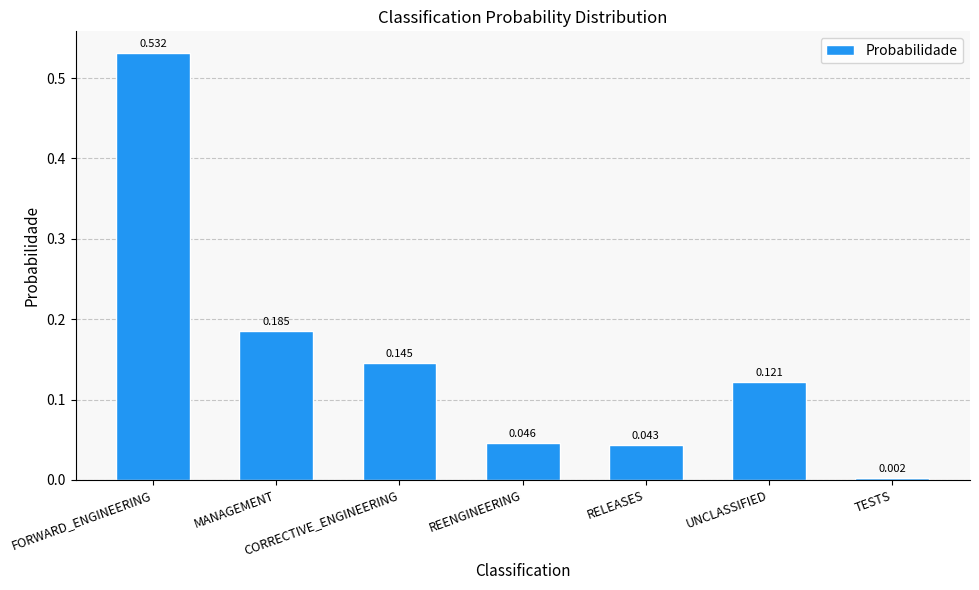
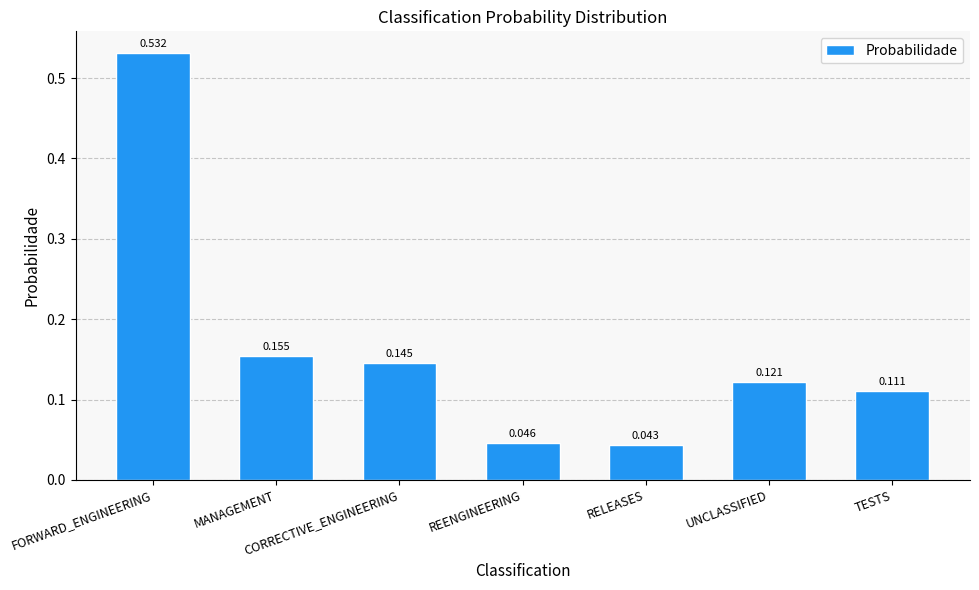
  {
    "FORWARD_ENGINEERING": 0.532,
-   "MANAGEMENT": 0.185,
+   "MANAGEMENT": 0.155,
    "CORRECTIVE_ENGINEERING": 0.145,
    "REENGINEERING": 0.046,
    "RELEASES": 0.043,
    "UNCLASSIFIED": 0.121,
-   "TESTS": 0.002
+   "TESTS": 0.111
  }
